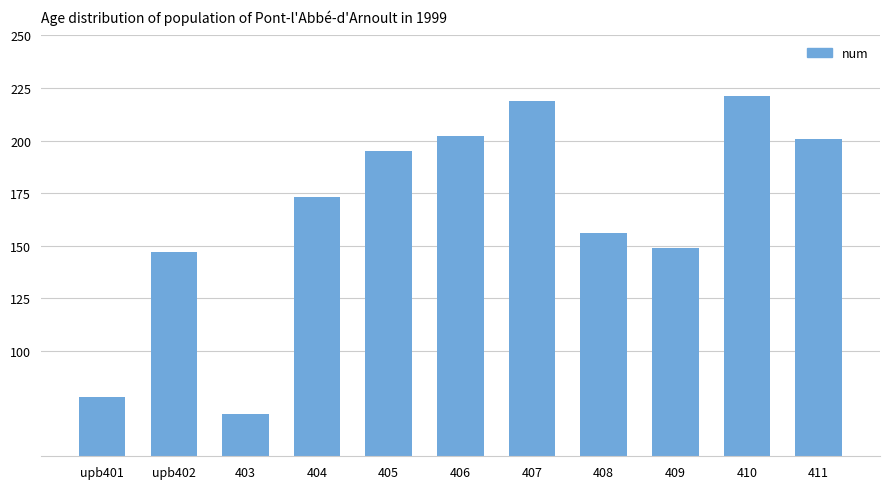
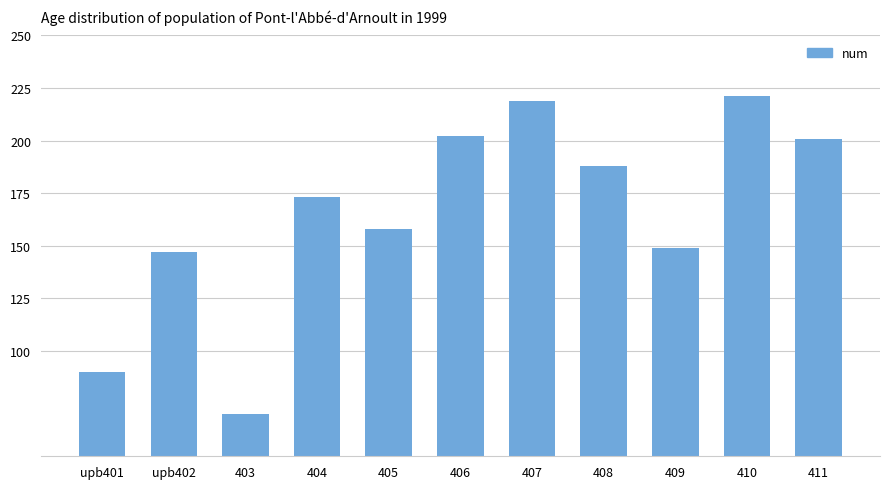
  {
-   "upb401": 78,
+   "upb401": 90,
    "upb402": 147,
    "403": 70,
    "404": 173,
-   "405": 195,
+   "405": 158,
    "406": 202,
    "407": 219,
-   "408": 156,
+   "408": 188,
    "409": 149,
    "410": 221,
    "411": 201
  }
